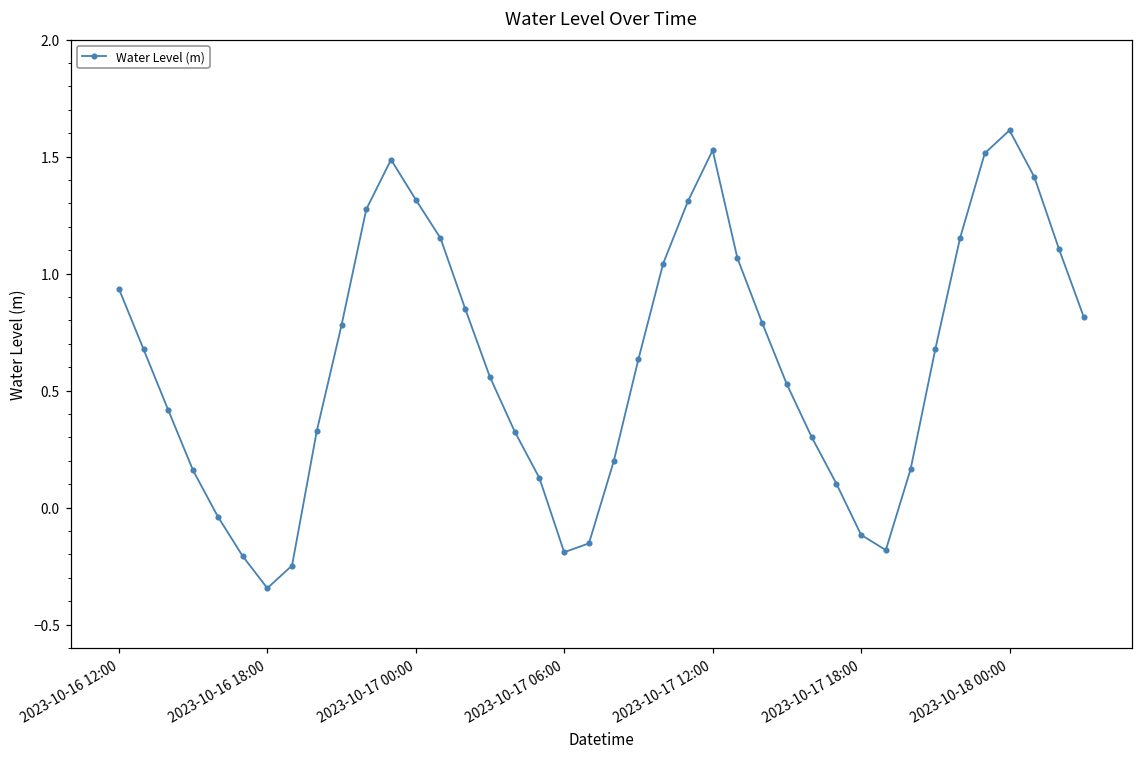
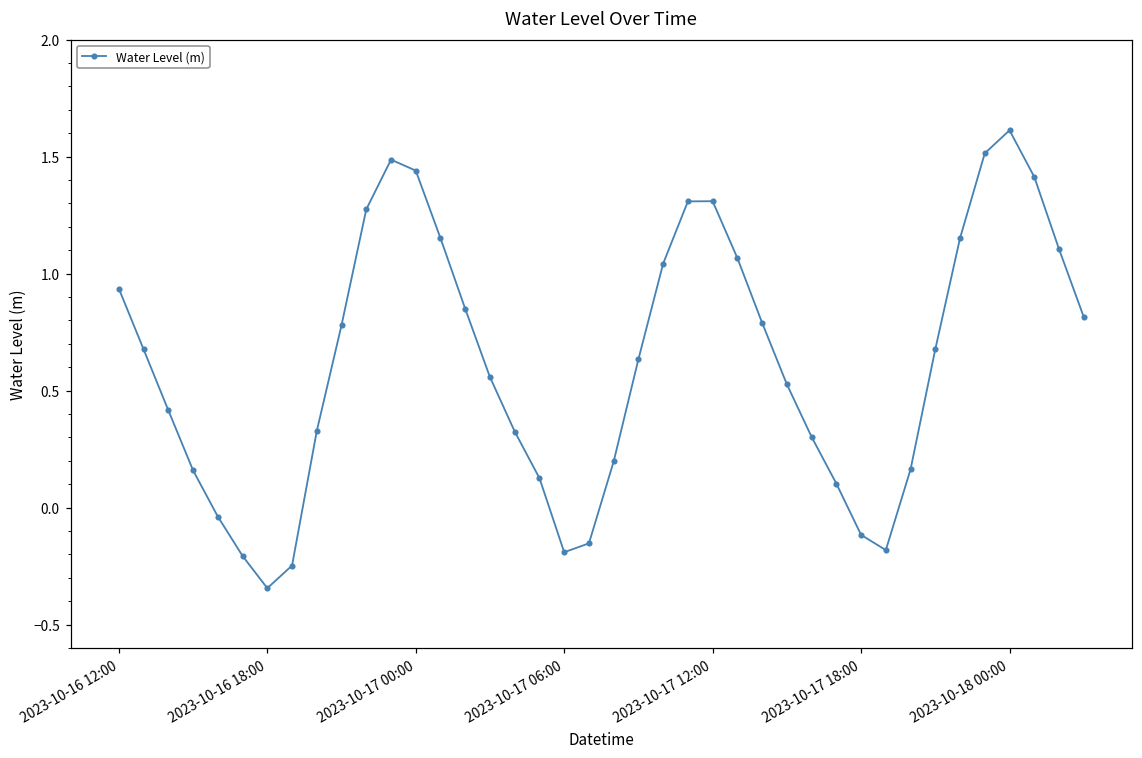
  {
    "2023-10-16 12:00": 0.94,
    "2023-10-16 18:00": -0.34,
-   "2023-10-17 00:00": 1.32,
+   "2023-10-17 00:00": 1.44,
    "2023-10-17 06:00": -0.19,
-   "2023-10-17 12:00": 1.53,
+   "2023-10-17 12:00": 1.31,
    "2023-10-17 18:00": -0.12,
    "2023-10-18 00:00": 1.61
  }
